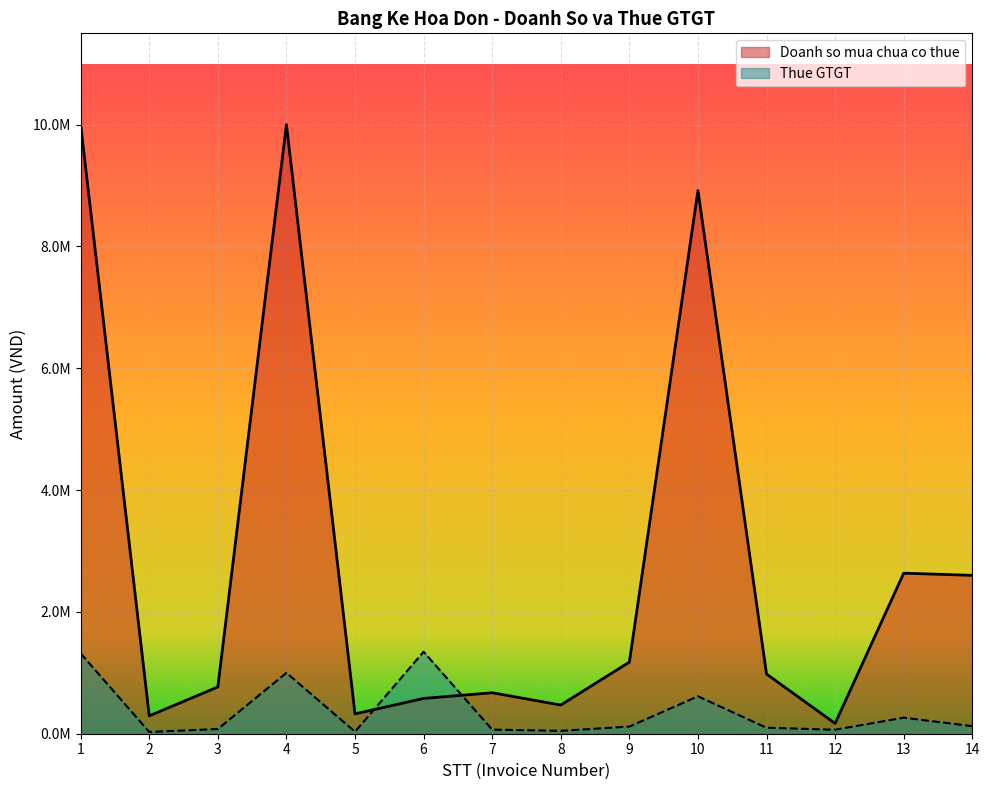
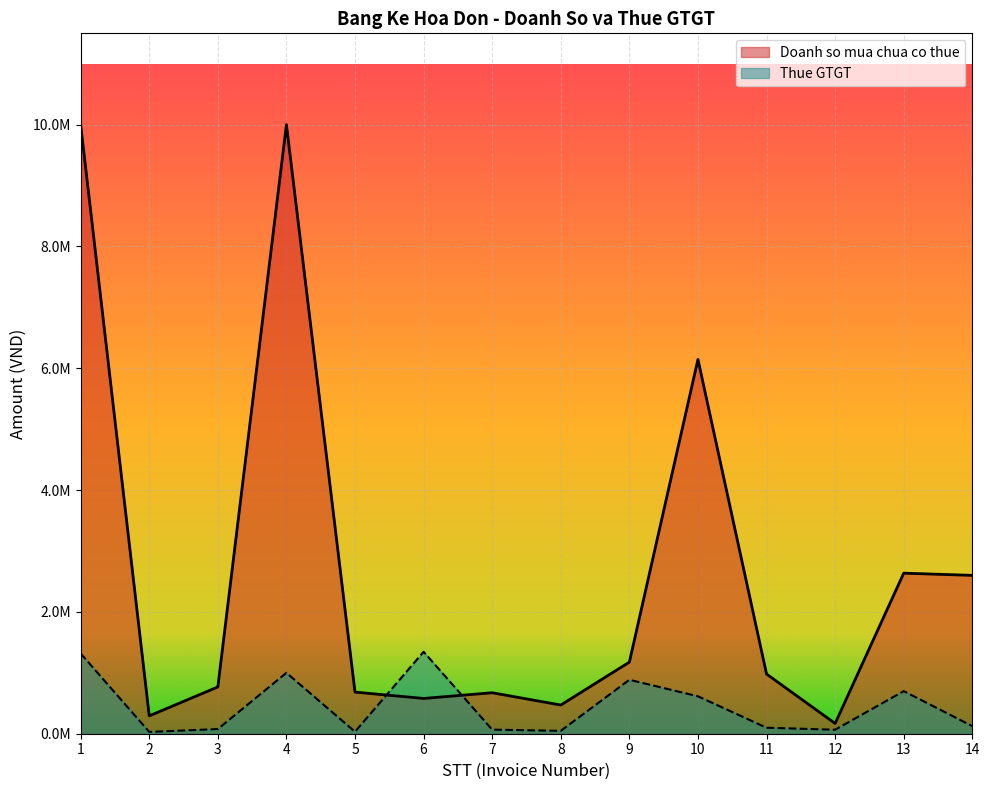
  {
    "Doanh so mua chua co thue": {
      "1": 10000000,
      "2": 300000,
      "3": 800000,
      "4": 10000000,
-     "5": 300000,
+     "5": 700000,
      "6": 600000,
      "7": 700000,
      "8": 500000,
      "9": 1200000,
-     "10": 8900000,
+     "10": 6100000,
      "11": 1000000,
      "12": 200000,
      "13": 2600000,
      "14": 2600000
    },
    "Thue GTGT": {
      "1": 1300000,
      "2": 0,
      "3": 100000,
      "4": 1000000,
      "5": 0,
      "6": 1300000,
      "7": 100000,
      "8": 0,
-     "9": 100000,
+     "9": 900000,
      "10": 600000,
      "11": 100000,
      "12": 100000,
-     "13": 300000,
+     "13": 700000,
      "14": 100000
    }
  }
